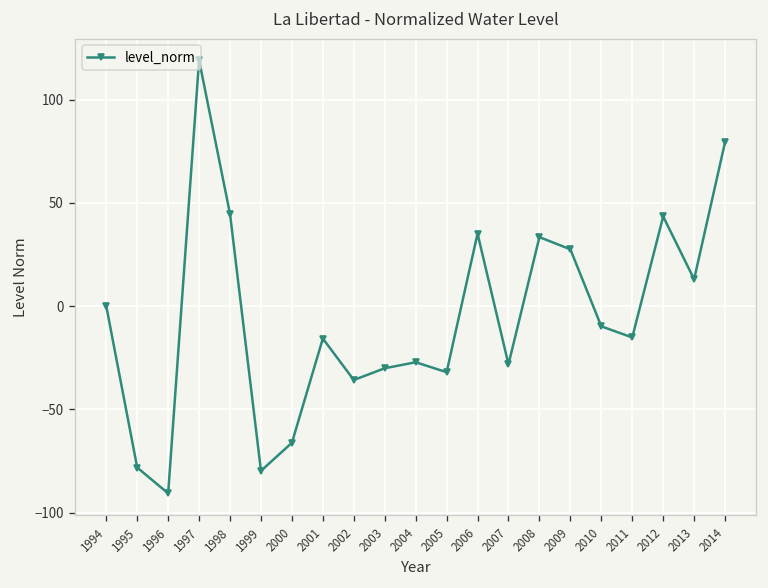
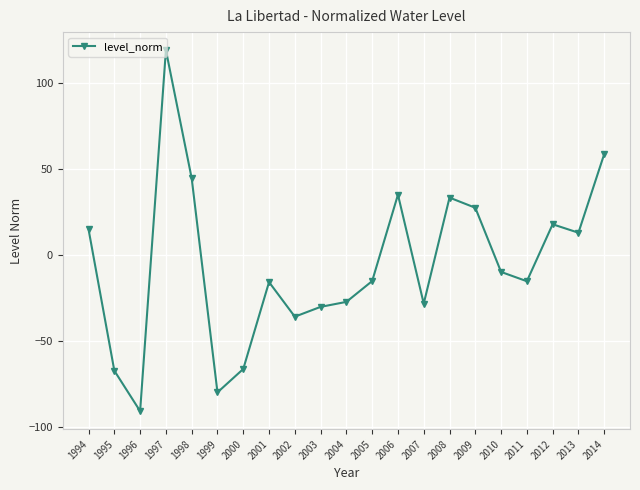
  {
-   "1994": 0,
-   "1995": -78,
+   "1994": 15,
+   "1995": -67,
    "1996": -91,
    "1998": 45,
    "1999": -80,
    "2000": -66,
    "2001": -16,
    "2002": -36,
    "2003": -30,
    "2004": -27,
-   "2005": -32,
+   "2005": -15,
    "2006": 35,
    "2007": -28,
    "2008": 33,
    "2009": 28,
    "2010": -10,
    "2011": -15,
-   "2012": 43,
+   "2012": 18,
    "2013": 13,
-   "2014": 79
+   "2014": 59
  }
